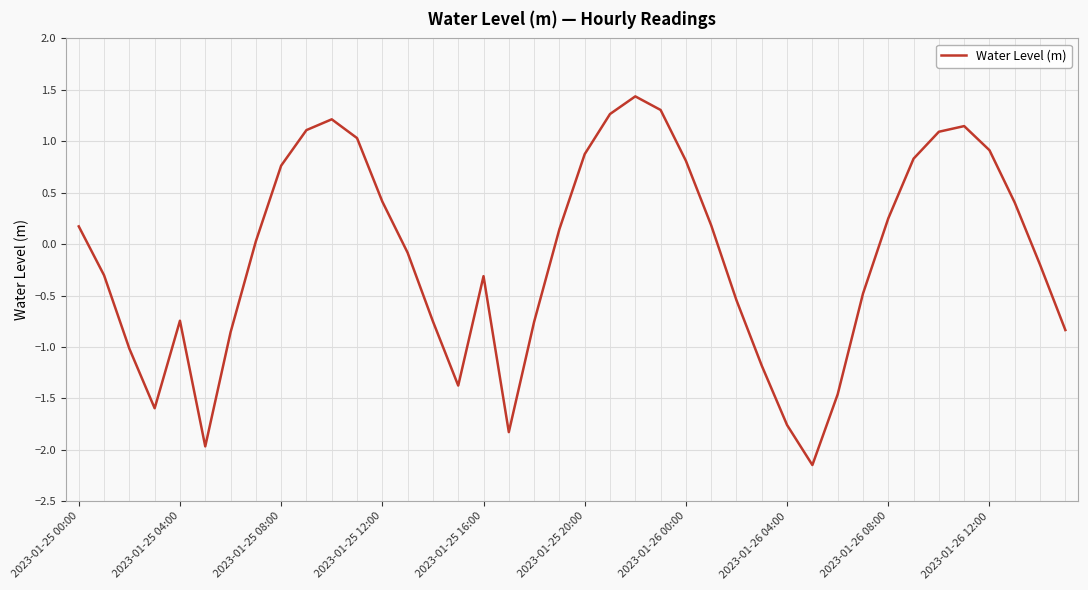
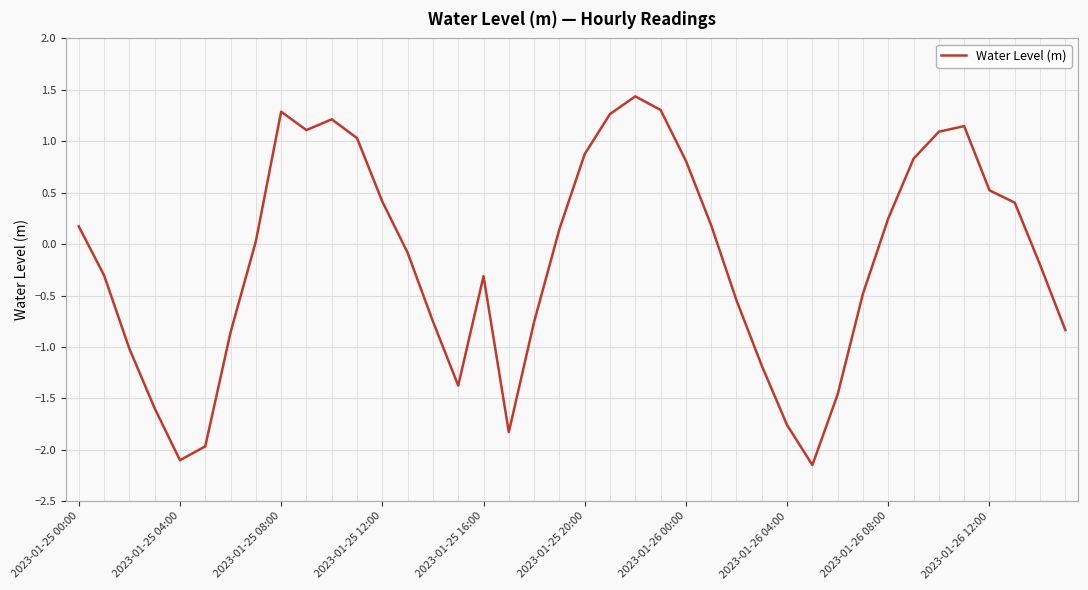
  {
    "2023-01-25 00:00": 0.17,
-   "2023-01-25 04:00": -0.74,
-   "2023-01-25 08:00": 0.76,
+   "2023-01-25 04:00": -2.10,
+   "2023-01-25 08:00": 1.29,
    "2023-01-25 12:00": 0.41,
    "2023-01-25 16:00": -0.31,
    "2023-01-25 20:00": 0.88,
    "2023-01-26 00:00": 0.81,
    "2023-01-26 04:00": -1.76,
    "2023-01-26 08:00": 0.25,
-   "2023-01-26 12:00": 0.91
+   "2023-01-26 12:00": 0.52
  }
